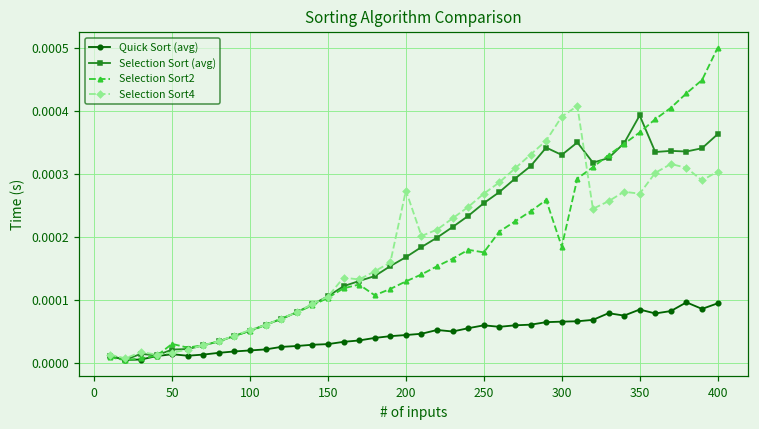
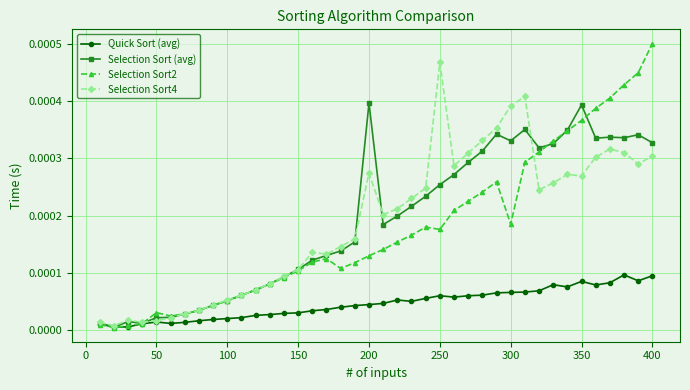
  {
    "Quick Sort (avg)": {
      "100": 0.00002,
      "150": 0.00003,
      "200": 0.00005,
      "250": 0.00006,
      "300": 0.00007,
      "350": 0.00009,
      "400": 0.00010
    },
    "Selection Sort (avg)": {
      "50": 0.00002,
-     "200": 0.00017,
+     "200": 0.00040,
      "250": 0.00025,
      "300": 0.00033,
      "350": 0.00039,
-     "400": 0.00036
+     "400": 0.00033
    },
    "Selection Sort2": {
      "50": 0.00003,
      "200": 0.00013,
      "250": 0.00018,
      "300": 0.00019,
      "350": 0.00037,
      "400": 0.00050
    },
    "Selection Sort4": {
      "200": 0.00027,
-     "250": 0.00027,
+     "250": 0.00047,
      "300": 0.00039,
      "350": 0.00027,
      "400": 0.00030
    }
  }
